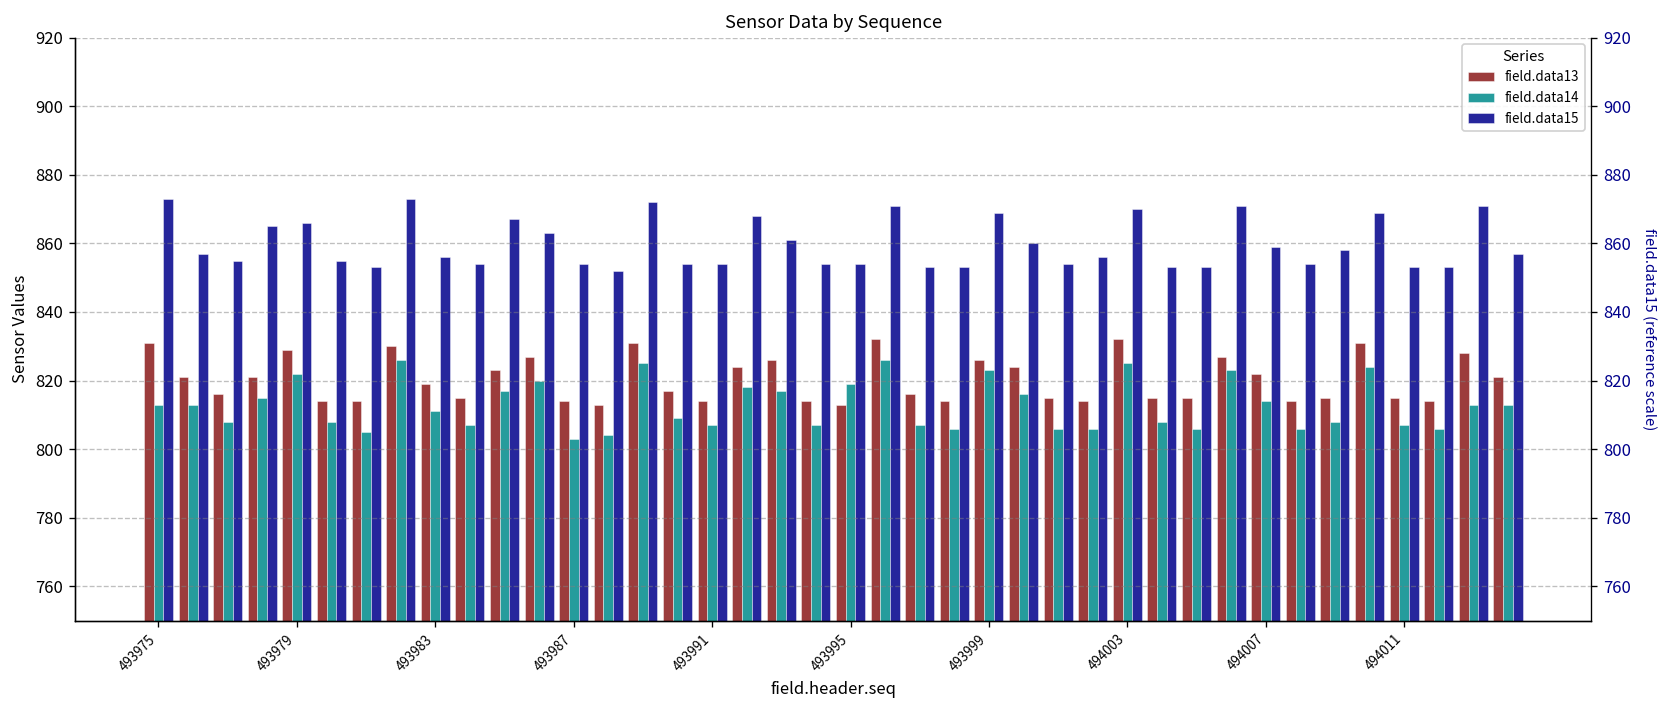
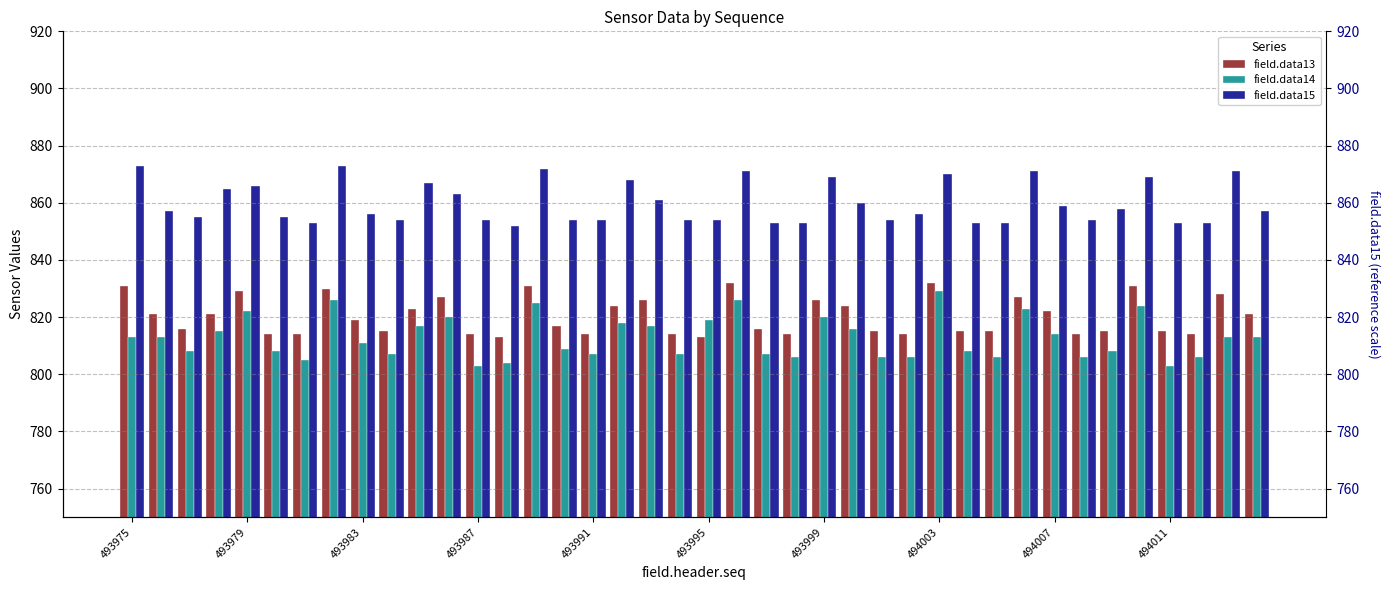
  {
    "field.data14": {
      "493975": 813,
      "493979": 822,
      "493983": 811,
      "493987": 803,
      "493991": 807,
      "493995": 819,
-     "493999": 823,
-     "494003": 825,
+     "493999": 820,
+     "494003": 829,
      "494007": 814,
-     "494011": 807
+     "494011": 803
    }
  }
